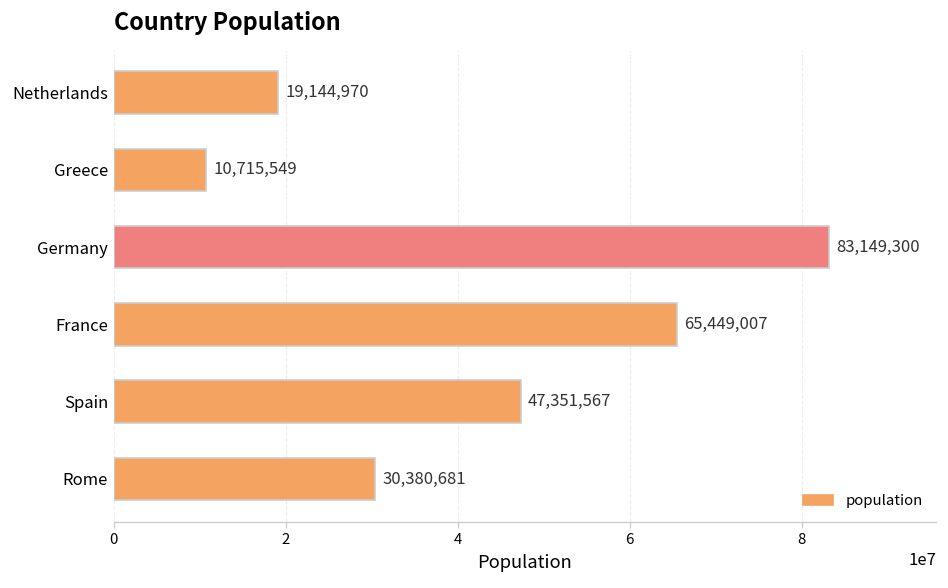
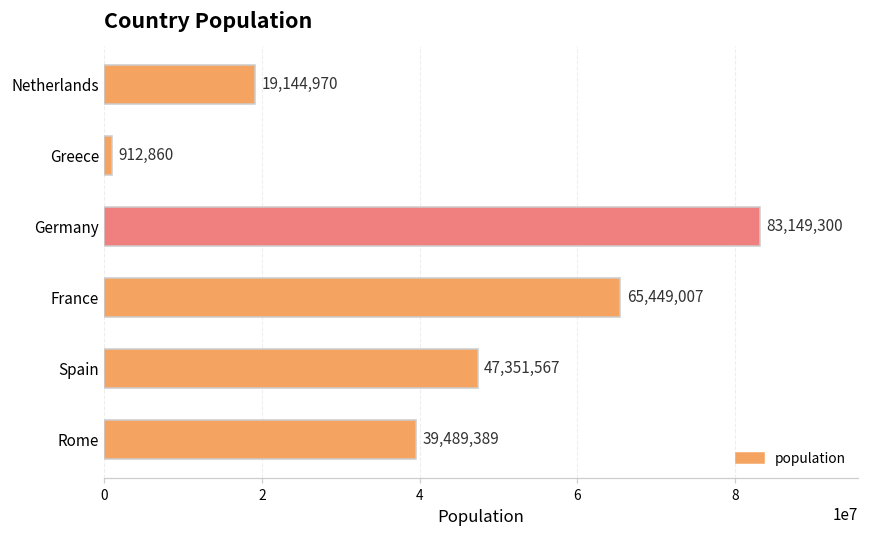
  {
    "Netherlands": "19,144,970",
-   "Greece": "10,715,549",
+   "Greece": "912,860",
    "Germany": "83,149,300",
    "France": "65,449,007",
    "Spain": "47,351,567",
-   "Rome": "30,380,681"
+   "Rome": "39,489,389"
  }
